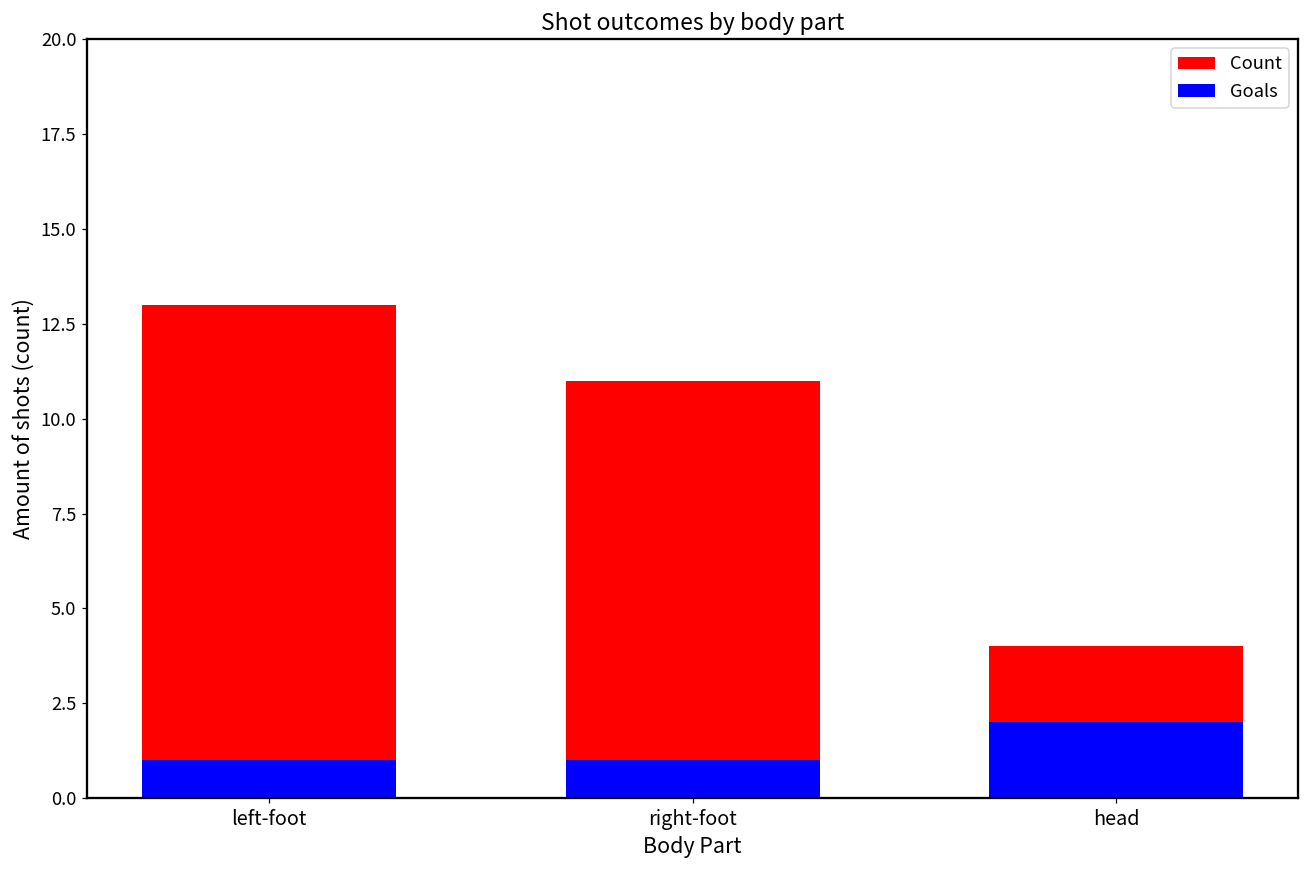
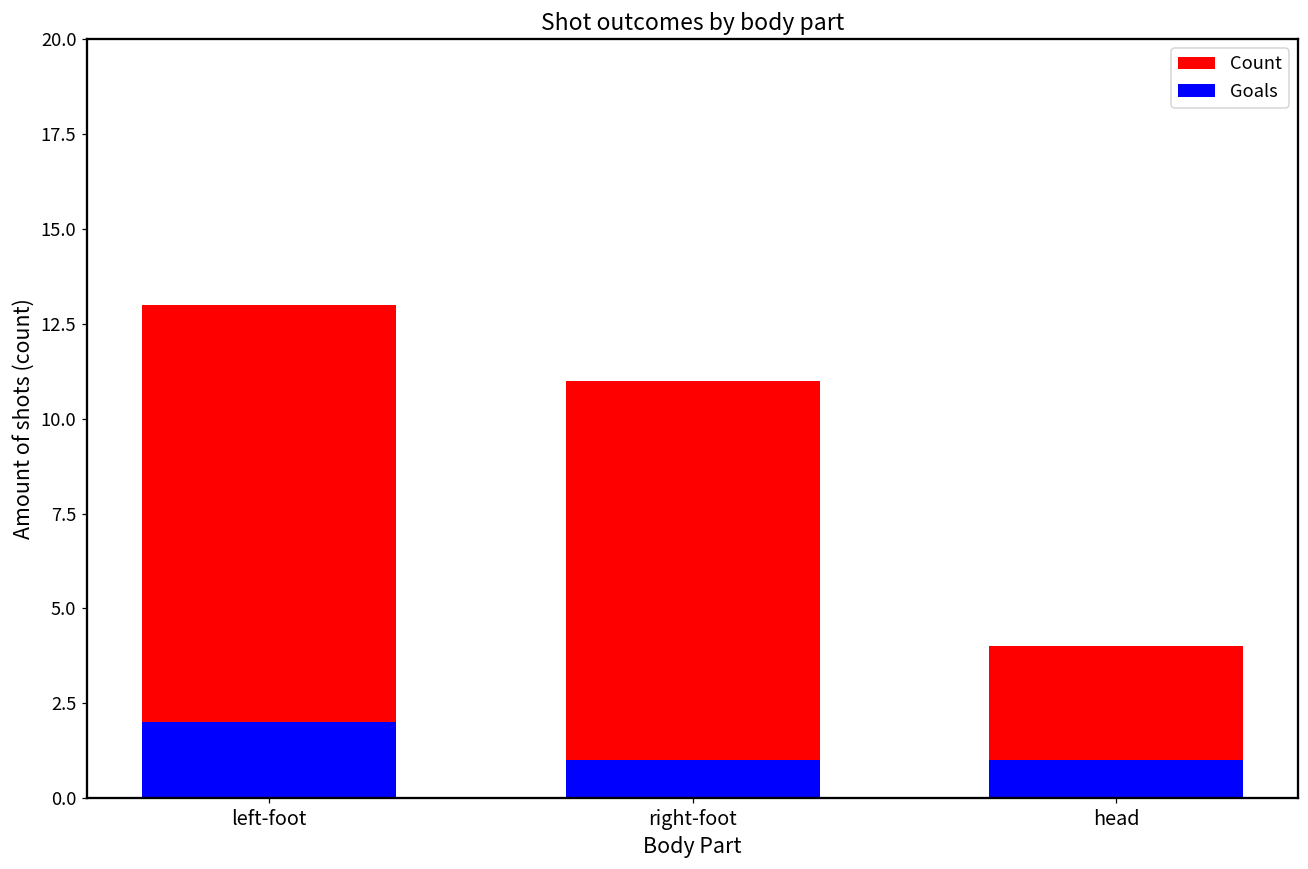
  {
    "Count": {
      "left-foot": 13,
      "right-foot": 11,
      "head": 4
    },
    "Goals": {
-     "left-foot": 1,
-     "head": 2
+     "left-foot": 2,
+     "head": 1
    }
  }
